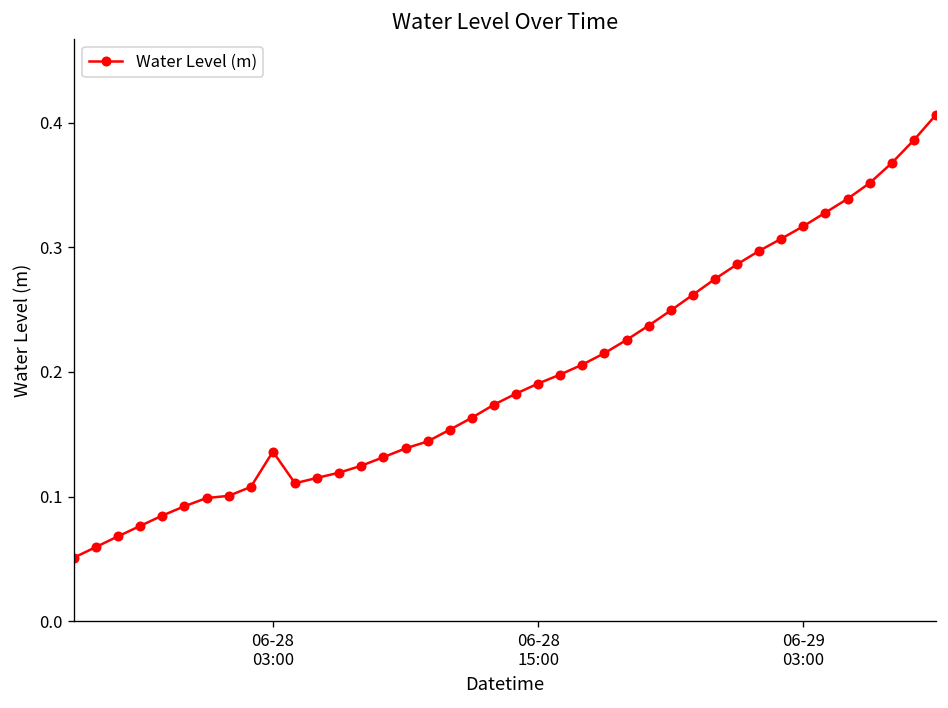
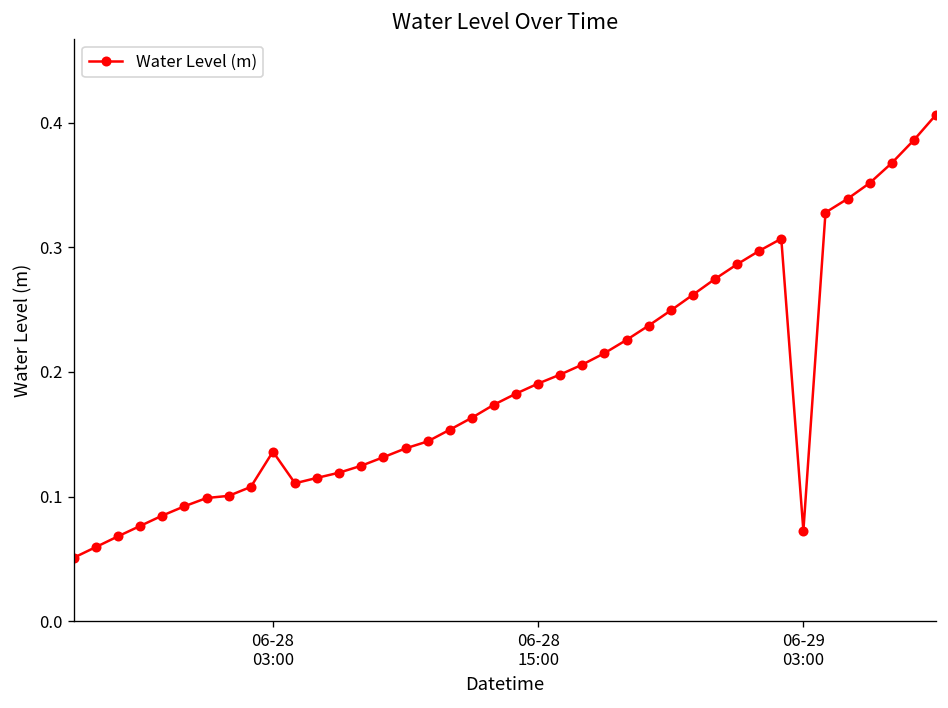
  {
    "06-28 03:00": 0.136,
    "06-28 15:00": 0.191,
-   "06-29 03:00": 0.317
+   "06-29 03:00": 0.072
  }
